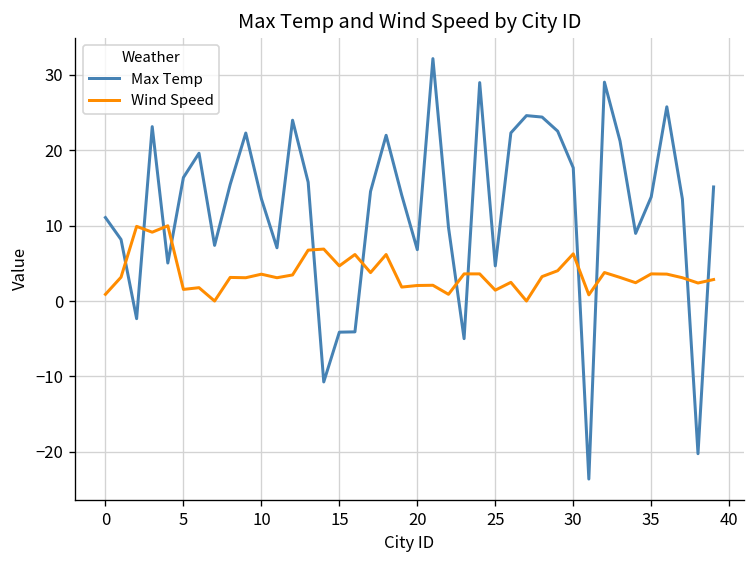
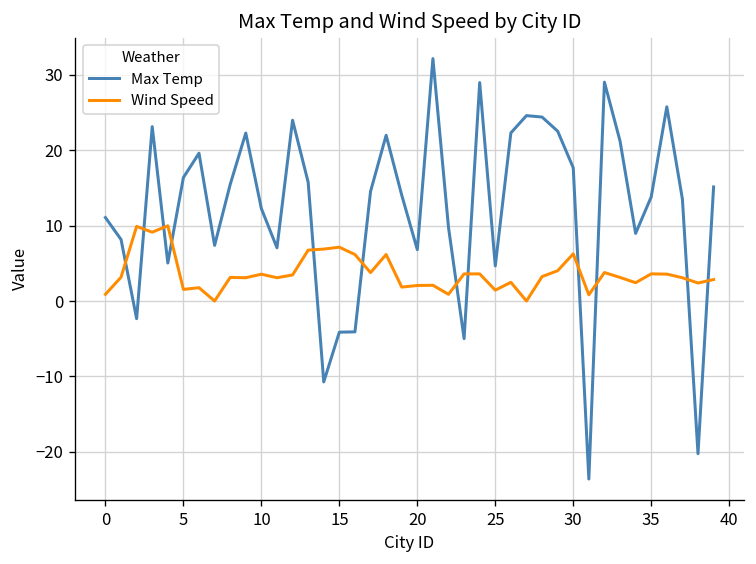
  {
    "Max Temp": {
      "0": 11,
      "5": 16,
-     "10": 14,
+     "10": 12,
      "15": -4,
      "20": 7,
      "25": 5,
      "30": 18,
      "35": 14
    },
    "Wind Speed": {
      "0": 1,
      "5": 2,
      "10": 4,
-     "15": 5,
+     "15": 7,
      "20": 2,
      "25": 1,
      "30": 6,
      "35": 4
    }
  }
